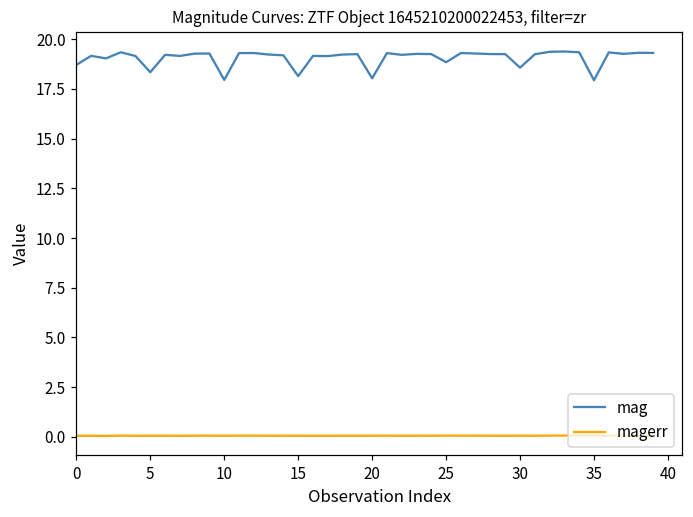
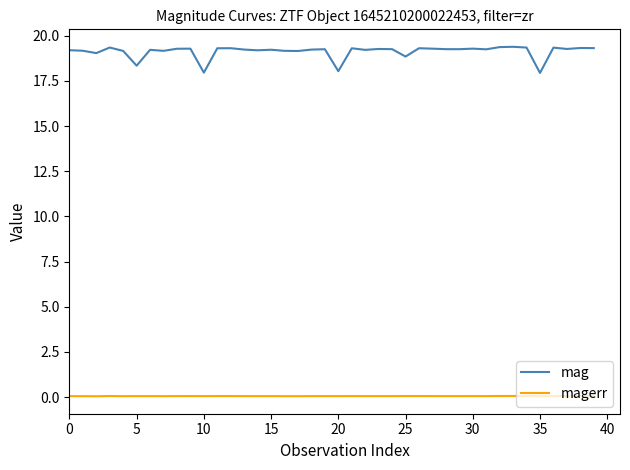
  {
    "mag": {
-     "0": 18.7,
+     "0": 19.2,
      "5": 18.3,
      "10": 18.0,
-     "15": 18.1,
+     "15": 19.2,
      "20": 18.0,
      "25": 18.8,
-     "30": 18.6,
+     "30": 19.3,
      "35": 17.9
    },
    "magerr": {
      "0": 0.1,
      "5": 0.1,
      "10": 0.1,
      "15": 0.1,
      "20": 0.1,
      "25": 0.1,
      "30": 0.1
    }
  }
